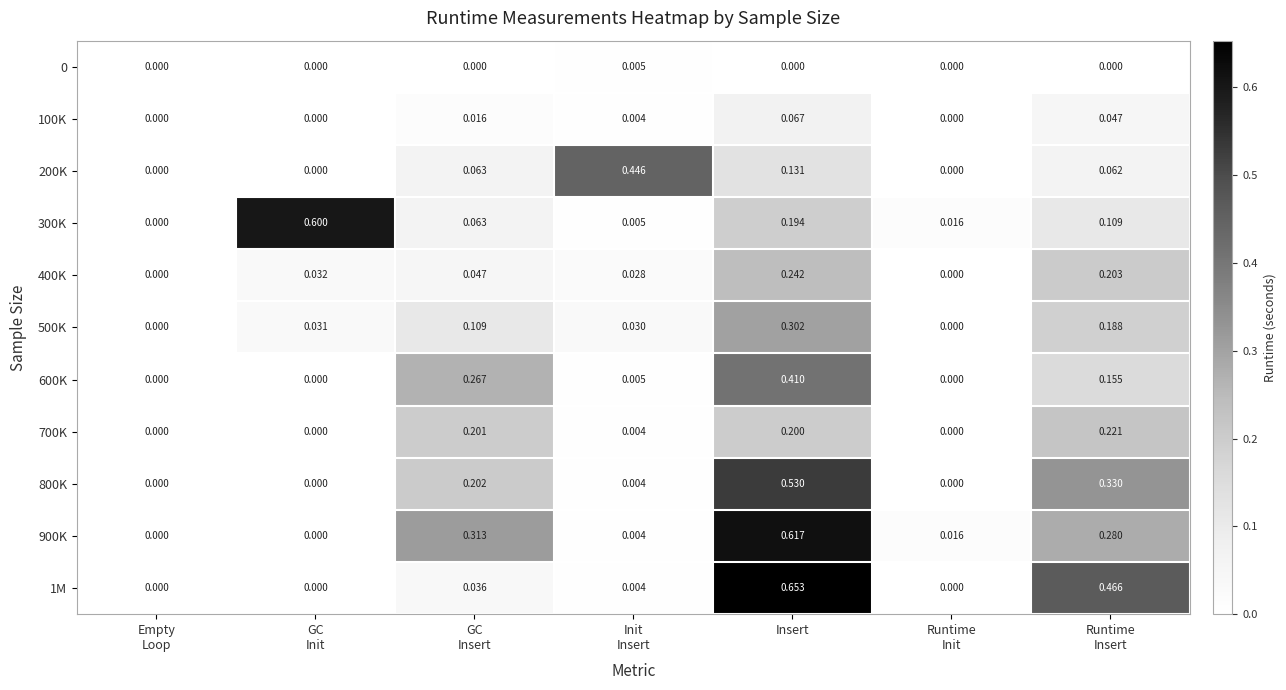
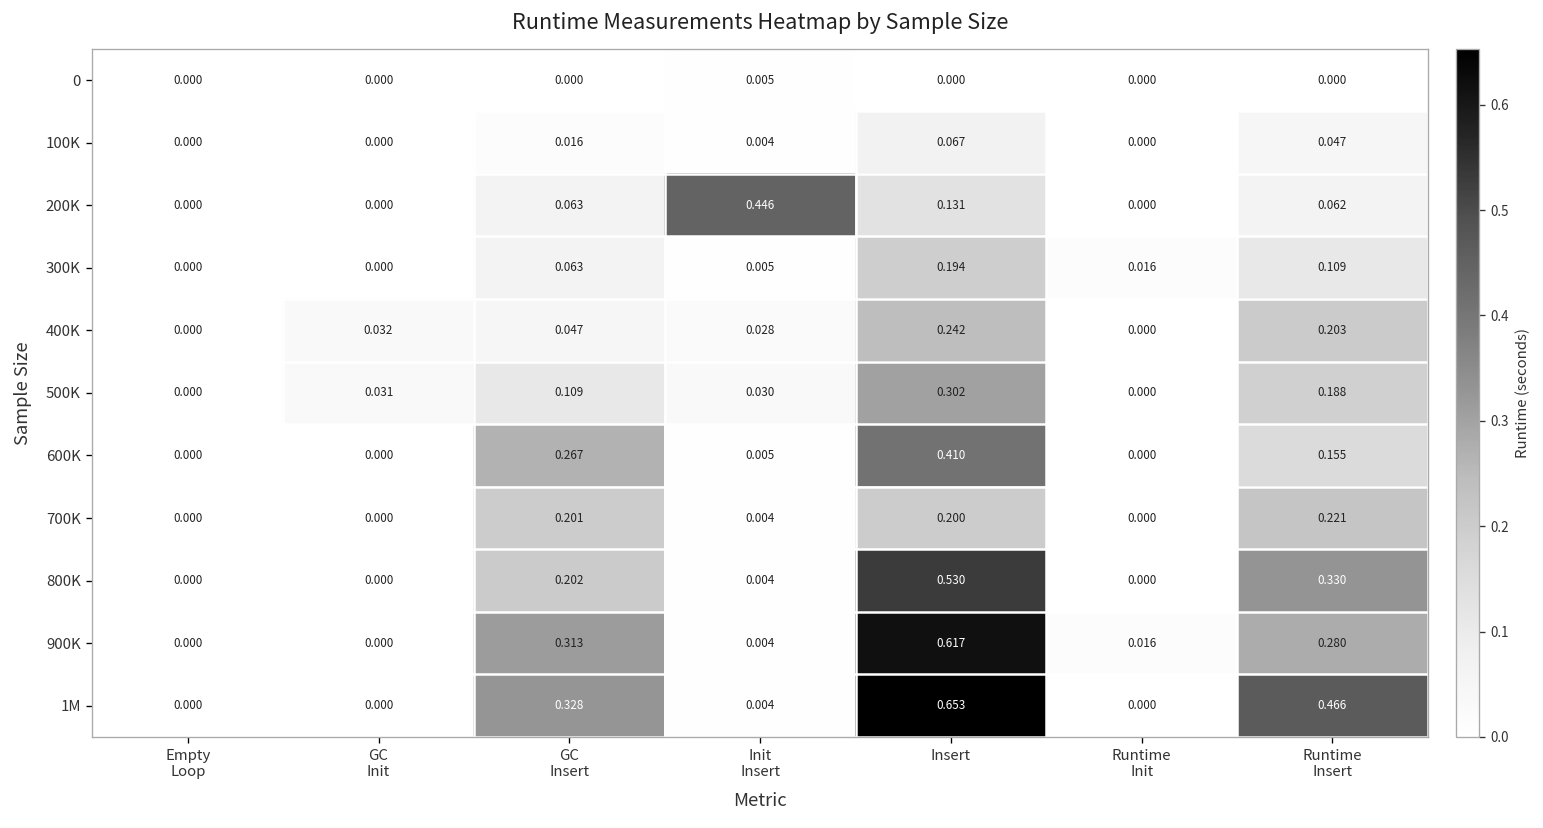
  {
    "0": {
      "Empty Loop": 0.000,
      "GC Init": 0.000,
      "GC Insert": 0.000,
      "Init Insert": 0.005,
      "Insert": 0.000,
      "Runtime Init": 0.000,
      "Runtime Insert": 0.000
    },
    "100K": {
      "Empty Loop": 0.000,
      "GC Init": 0.000,
      "GC Insert": 0.016,
      "Init Insert": 0.004,
      "Insert": 0.067,
      "Runtime Init": 0.000,
      "Runtime Insert": 0.047
    },
    "200K": {
      "Empty Loop": 0.000,
      "GC Init": 0.000,
      "GC Insert": 0.063,
      "Init Insert": 0.446,
      "Insert": 0.131,
      "Runtime Init": 0.000,
      "Runtime Insert": 0.062
    },
    "300K": {
      "Empty Loop": 0.000,
-     "GC Init": 0.600,
+     "GC Init": 0.000,
      "GC Insert": 0.063,
      "Init Insert": 0.005,
      "Insert": 0.194,
      "Runtime Init": 0.016,
      "Runtime Insert": 0.109
    },
    "400K": {
      "Empty Loop": 0.000,
      "GC Init": 0.032,
      "GC Insert": 0.047,
      "Init Insert": 0.028,
      "Insert": 0.242,
      "Runtime Init": 0.000,
      "Runtime Insert": 0.203
    },
    "500K": {
      "Empty Loop": 0.000,
      "GC Init": 0.031,
      "GC Insert": 0.109,
      "Init Insert": 0.030,
      "Insert": 0.302,
      "Runtime Init": 0.000,
      "Runtime Insert": 0.188
    },
    "600K": {
      "Empty Loop": 0.000,
      "GC Init": 0.000,
      "GC Insert": 0.267,
      "Init Insert": 0.005,
      "Insert": 0.410,
      "Runtime Init": 0.000,
      "Runtime Insert": 0.155
    },
    "700K": {
      "Empty Loop": 0.000,
      "GC Init": 0.000,
      "GC Insert": 0.201,
      "Init Insert": 0.004,
      "Insert": 0.200,
      "Runtime Init": 0.000,
      "Runtime Insert": 0.221
    },
    "800K": {
      "Empty Loop": 0.000,
      "GC Init": 0.000,
      "GC Insert": 0.202,
      "Init Insert": 0.004,
      "Insert": 0.530,
      "Runtime Init": 0.000,
      "Runtime Insert": 0.330
    },
    "900K": {
      "Empty Loop": 0.000,
      "GC Init": 0.000,
      "GC Insert": 0.313,
      "Init Insert": 0.004,
      "Insert": 0.617,
      "Runtime Init": 0.016,
      "Runtime Insert": 0.280
    },
    "1M": {
      "Empty Loop": 0.000,
      "GC Init": 0.000,
-     "GC Insert": 0.036,
+     "GC Insert": 0.328,
      "Init Insert": 0.004,
      "Insert": 0.653,
      "Runtime Init": 0.000,
      "Runtime Insert": 0.466
    }
  }
